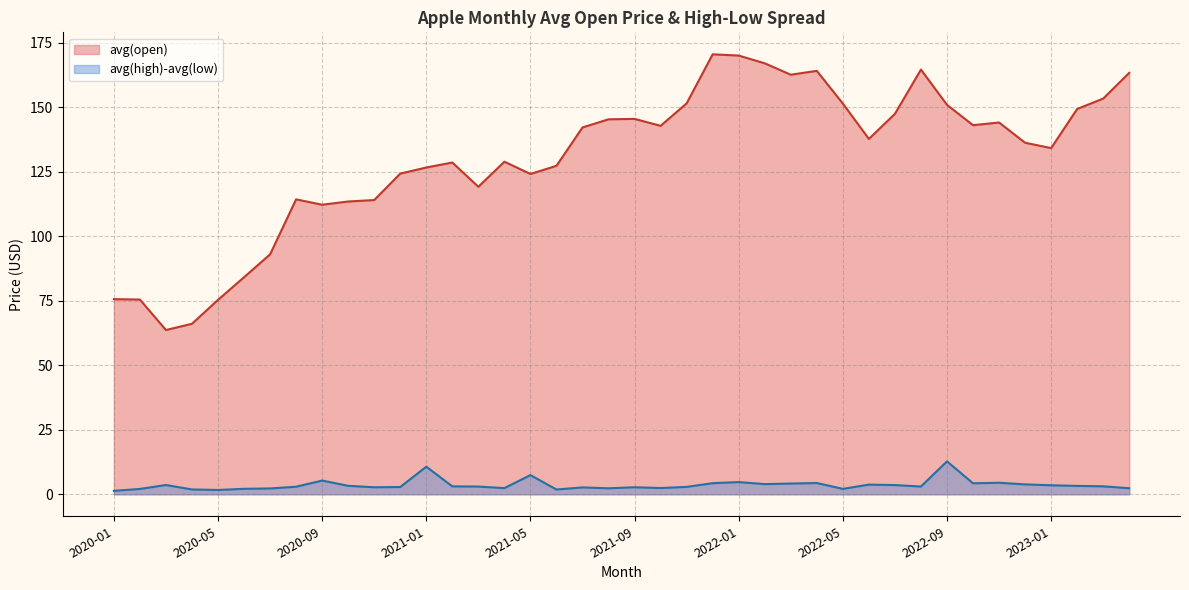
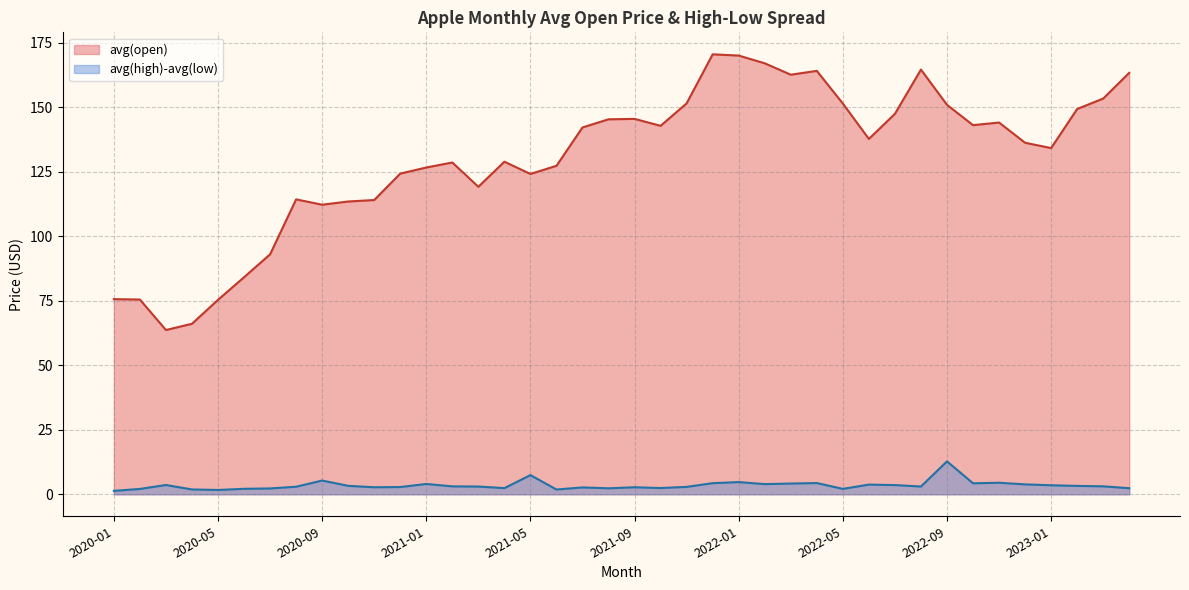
  {
    "avg(open)": {
      "2020-01": 76,
      "2020-05": 75,
      "2020-09": 112,
      "2021-01": 127,
      "2021-05": 124,
      "2021-09": 146,
      "2022-01": 170,
      "2022-05": 151,
      "2022-09": 151,
      "2023-01": 134
    },
    "avg(high)-avg(low)": {
      "2020-01": 1,
      "2020-05": 2,
      "2020-09": 5,
-     "2021-01": 11,
+     "2021-01": 4,
      "2021-05": 7,
      "2021-09": 3,
      "2022-01": 5,
      "2022-05": 2,
      "2022-09": 13,
      "2023-01": 3
    }
  }
